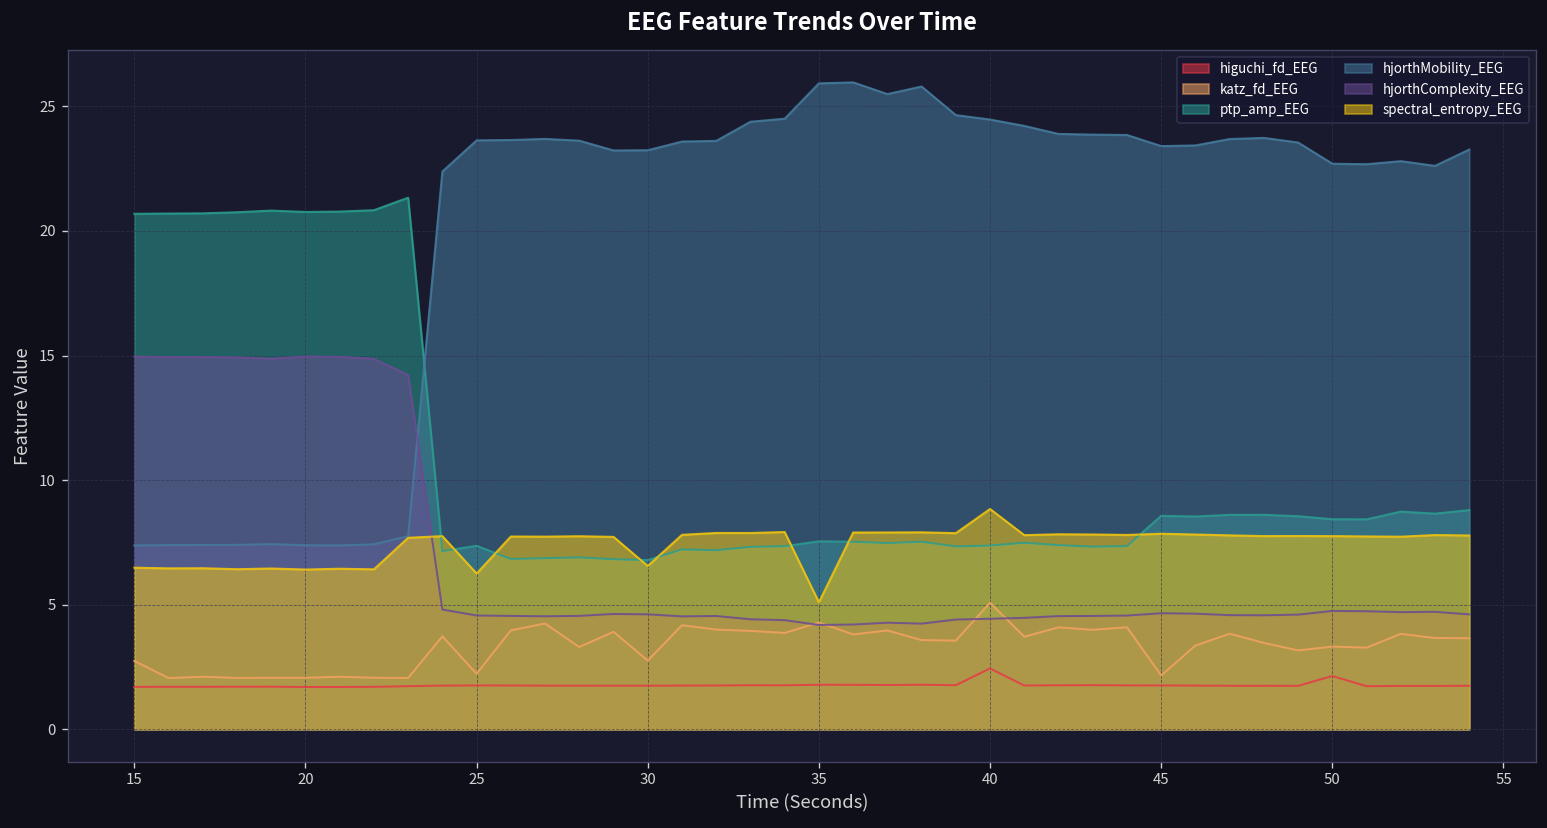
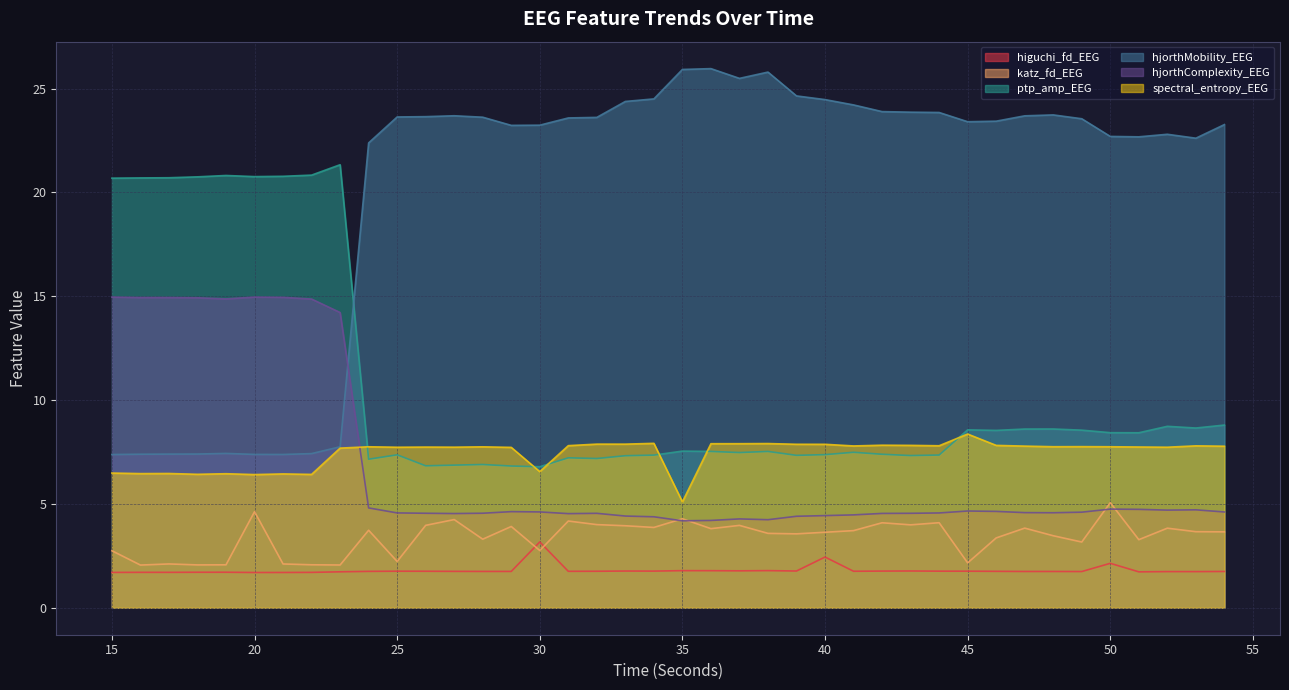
  {
    "higuchi_fd_EEG": {
      "15": 1.7,
      "20": 1.7,
      "25": 1.8,
-     "30": 1.7,
+     "30": 3.2,
      "35": 1.8,
      "40": 2.4,
      "45": 1.8,
      "50": 2.1
    },
    "katz_fd_EEG": {
      "15": 2.7,
-     "20": 2.1,
+     "20": 4.6,
      "25": 2.2,
      "30": 2.8,
-     "40": 5.1,
+     "40": 3.6,
      "45": 2.2,
-     "50": 3.3
+     "50": 5.1
    },
    "spectral_entropy_EEG": {
      "15": 6.5,
      "20": 6.4,
-     "25": 6.3,
+     "25": 7.7,
      "30": 6.6,
      "35": 5.1,
-     "40": 8.8,
-     "45": 7.8,
+     "40": 7.9,
+     "45": 8.4,
      "50": 7.8
    }
  }
